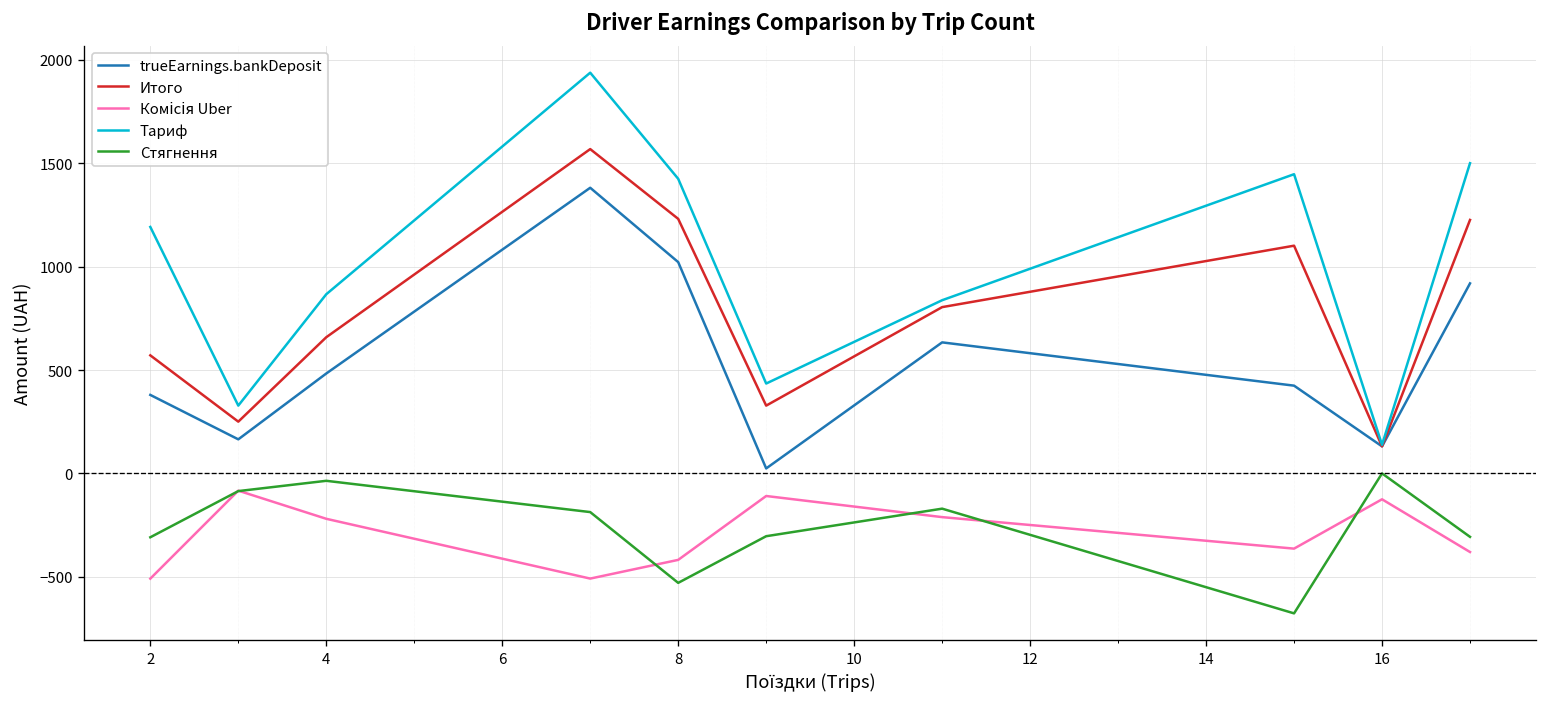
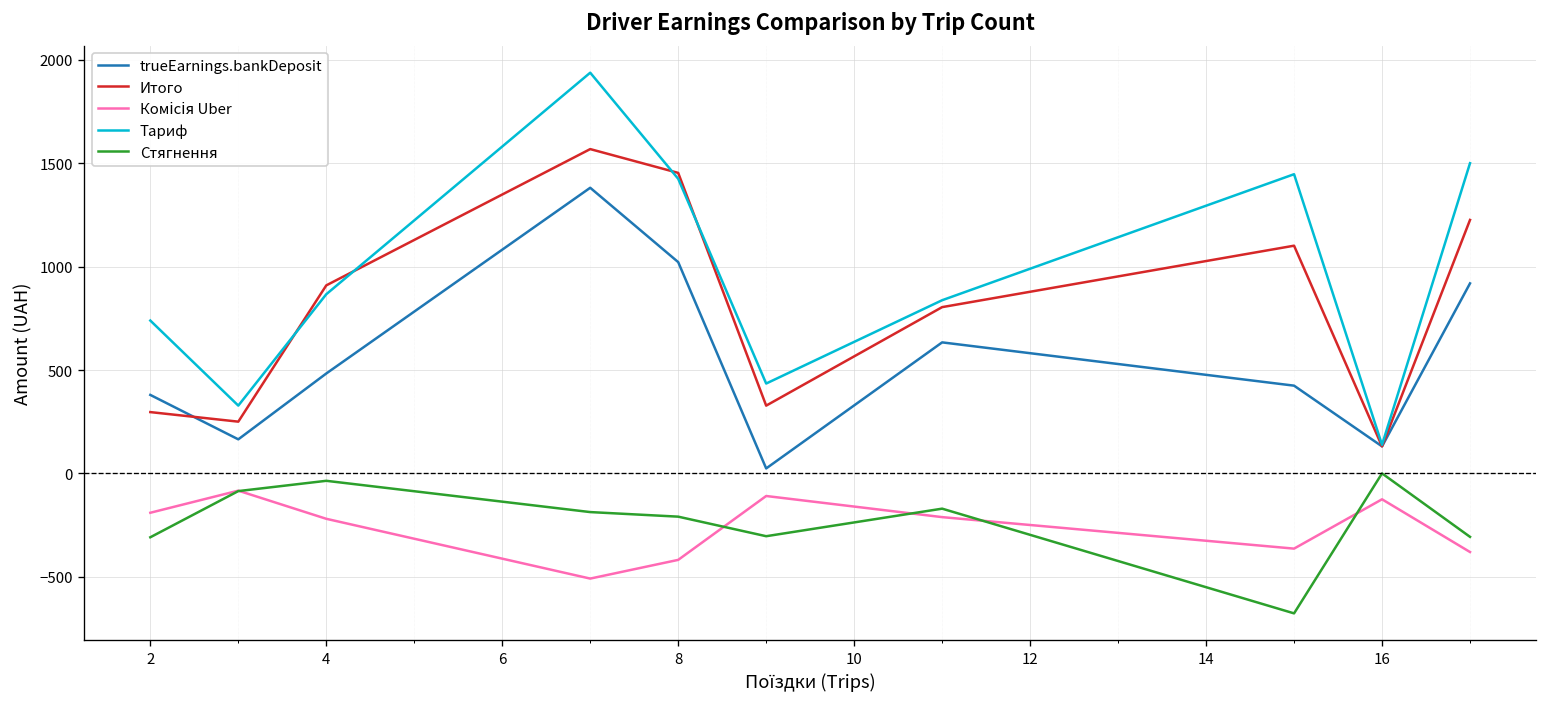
  {
    "trueEarnings.bankDeposit": {
      "2": 380,
      "4": 480,
      "8": 1020
    },
    "Итого": {
-     "2": 570,
-     "4": 660,
-     "8": 1230
+     "2": 300,
+     "4": 910,
+     "8": 1450
    },
    "Комісія Uber": {
-     "2": -510,
+     "2": -190,
      "4": -220,
      "8": -420,
      "16": -130
    },
    "Тариф": {
-     "2": 1190,
+     "2": 740,
      "4": 870,
      "8": 1420
    },
    "Стягнення": {
      "2": -310,
      "4": -40,
-     "8": -530,
+     "8": -210,
      "16": 0
    }
  }
